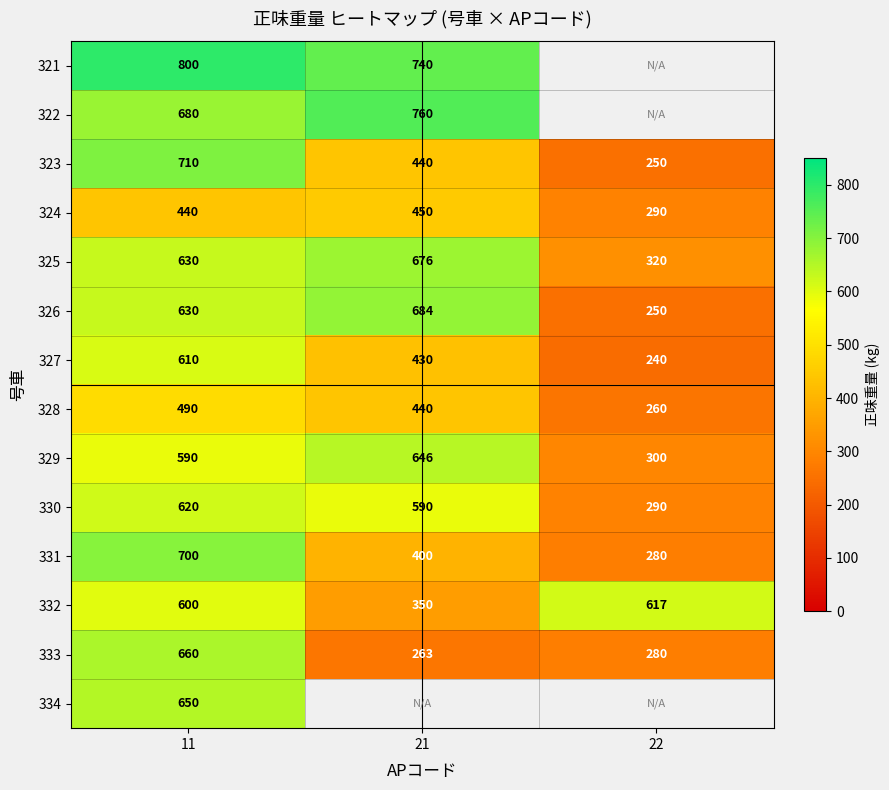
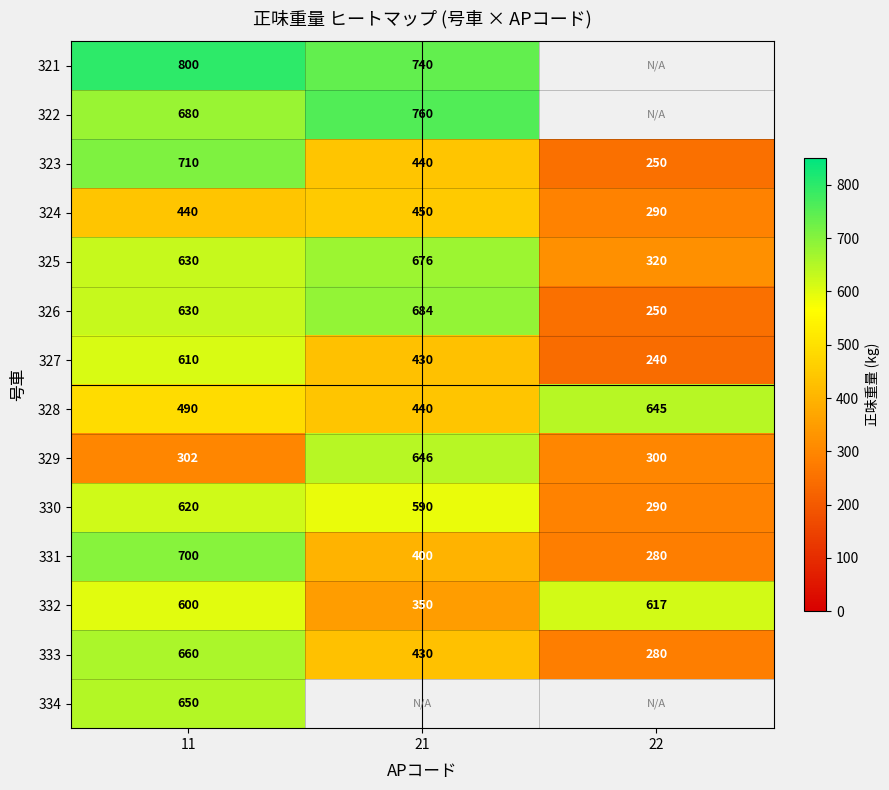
  {
    "321": {
      "11": 800,
      "21": 740
    },
    "322": {
      "11": 680,
      "21": 760
    },
    "323": {
      "11": 710,
      "21": 440,
      "22": 250
    },
    "324": {
      "11": 440,
      "21": 450,
      "22": 290
    },
    "325": {
      "11": 630,
      "21": 676,
      "22": 320
    },
    "326": {
      "11": 630,
      "21": 684,
      "22": 250
    },
    "327": {
      "11": 610,
      "21": 430,
      "22": 240
    },
    "328": {
      "11": 490,
      "21": 440,
-     "22": 260
+     "22": 645
    },
    "329": {
-     "11": 590,
+     "11": 302,
      "21": 646,
      "22": 300
    },
    "330": {
      "11": 620,
      "21": 590,
      "22": 290
    },
    "331": {
      "11": 700,
      "21": 400,
      "22": 280
    },
    "332": {
      "11": 600,
      "21": 350,
      "22": 617
    },
    "333": {
      "11": 660,
-     "21": 263,
+     "21": 430,
      "22": 280
    },
    "334": {
      "11": 650
    }
  }
